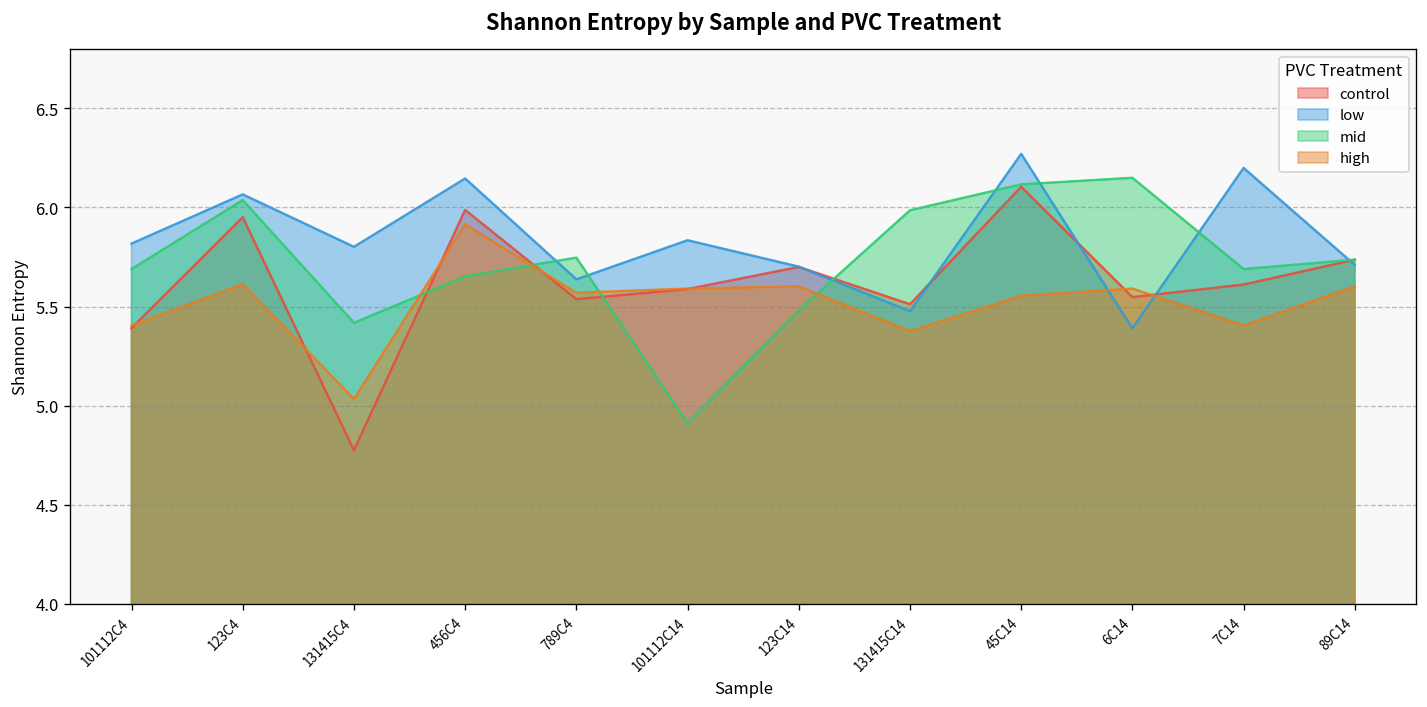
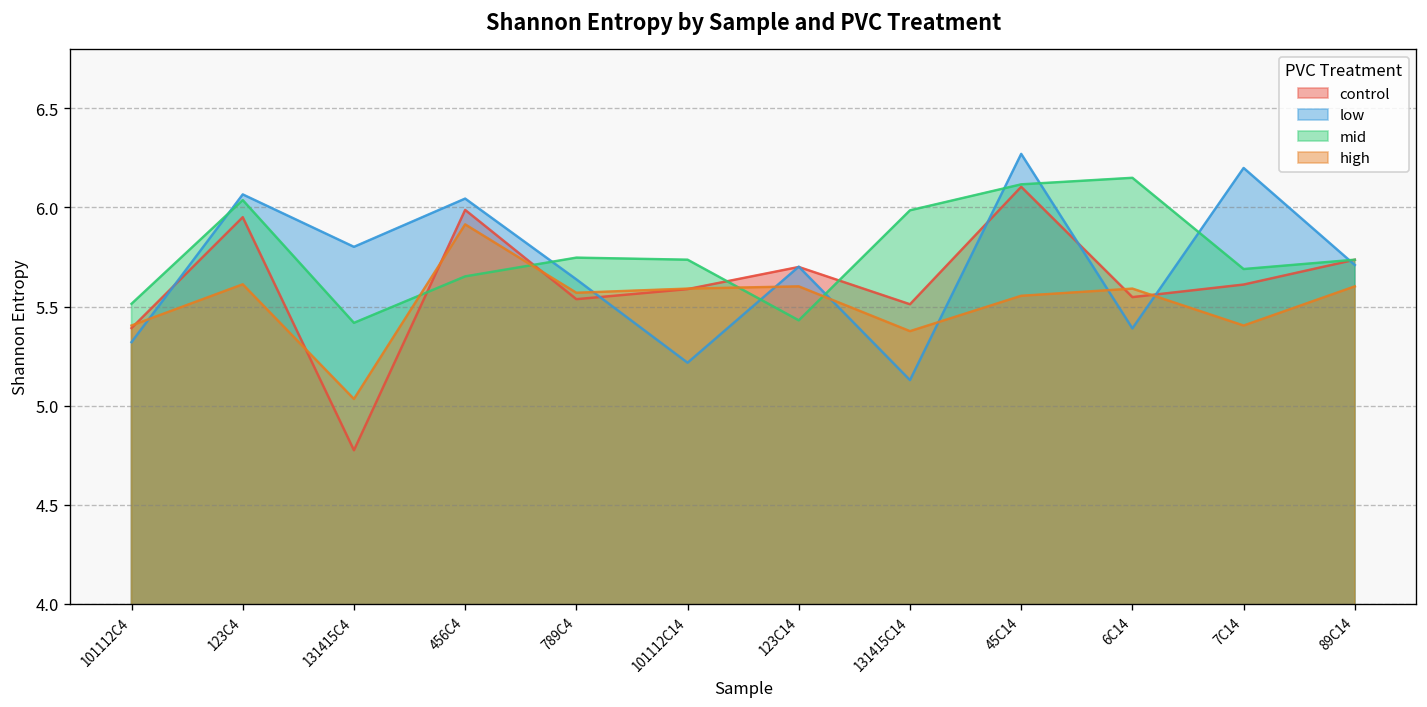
  {
    "low": {
-     "101112C4": 5.82,
+     "101112C4": 5.32,
      "123C4": 6.07,
      "131415C4": 5.80,
-     "456C4": 6.15,
+     "456C4": 6.04,
      "789C4": 5.64,
-     "101112C14": 5.83,
-     "131415C14": 5.48,
+     "101112C14": 5.22,
+     "131415C14": 5.13,
      "45C14": 6.27,
      "6C14": 5.39,
      "7C14": 6.20,
      "89C14": 5.71
    },
    "mid": {
-     "101112C4": 5.69,
+     "101112C4": 5.51,
      "123C4": 6.04,
      "131415C4": 5.42,
      "456C4": 5.65,
      "789C4": 5.75,
-     "101112C14": 4.91,
-     "123C14": 5.48,
+     "101112C14": 5.74,
+     "123C14": 5.43,
      "131415C14": 5.99,
      "6C14": 6.15,
      "7C14": 5.69
    }
  }
